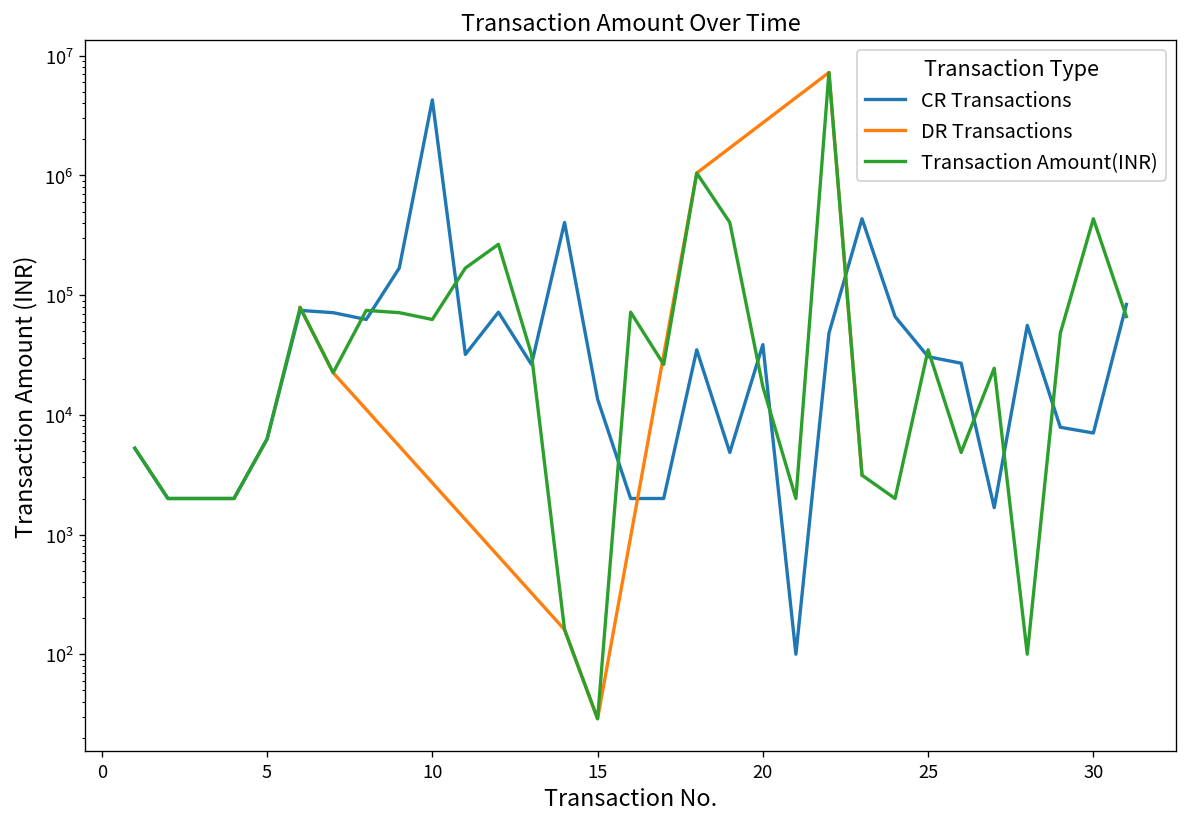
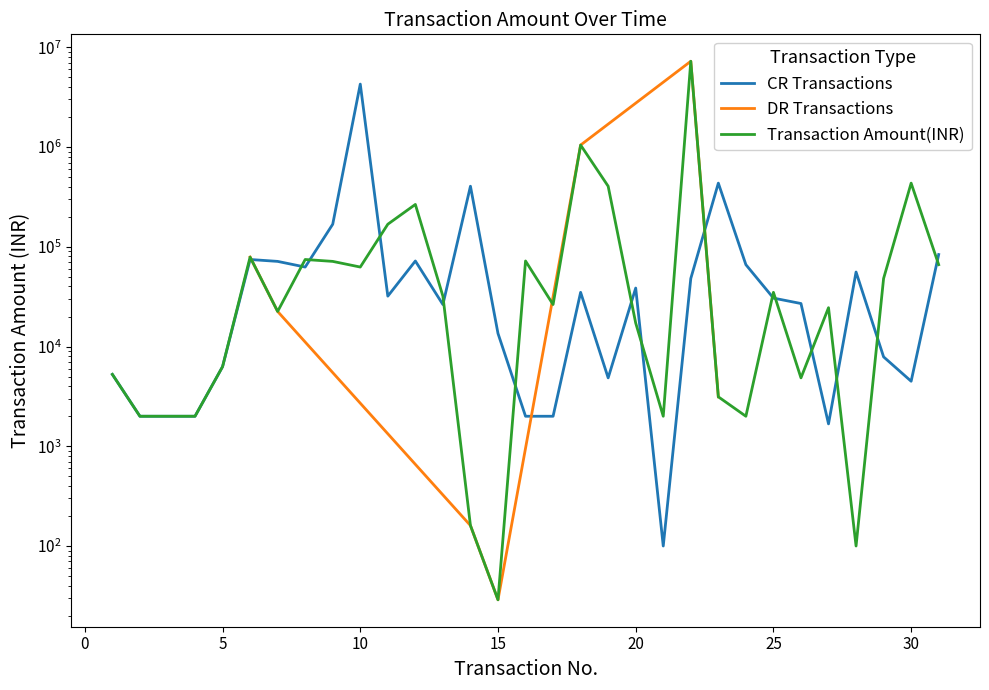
  {
    "CR Transactions": {
      "10": 4300000,
      "15": 14000,
      "20": 39000,
      "25": 31000,
-     "30": 7000
+     "30": 4000
    },
    "Transaction Amount(INR)": {
      "10": 60000,
      "20": 17000,
      "25": 35000,
      "30": 400000
    }
  }
